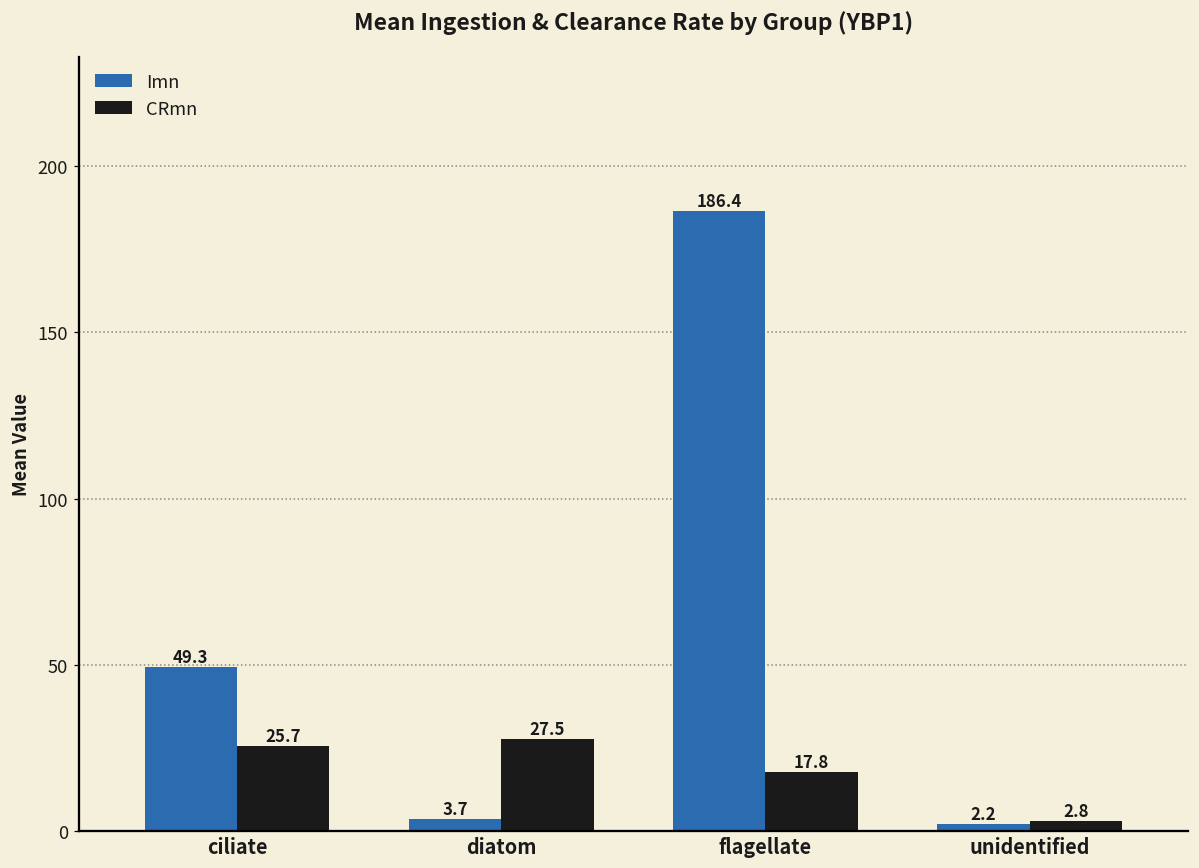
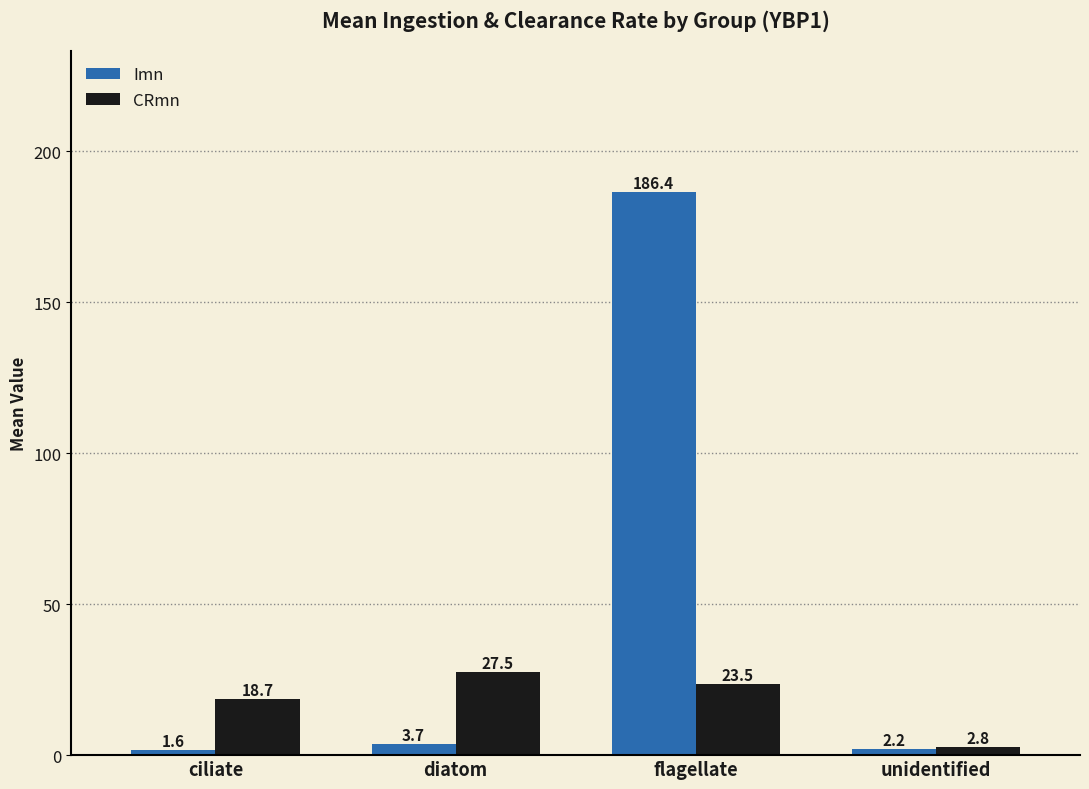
  {
    "Imn": {
-     "ciliate": 49.3,
+     "ciliate": 1.6,
      "diatom": 3.7,
      "flagellate": 186.4,
      "unidentified": 2.2
    },
    "CRmn": {
-     "ciliate": 25.7,
+     "ciliate": 18.7,
      "diatom": 27.5,
-     "flagellate": 17.8,
+     "flagellate": 23.5,
      "unidentified": 2.8
    }
  }
